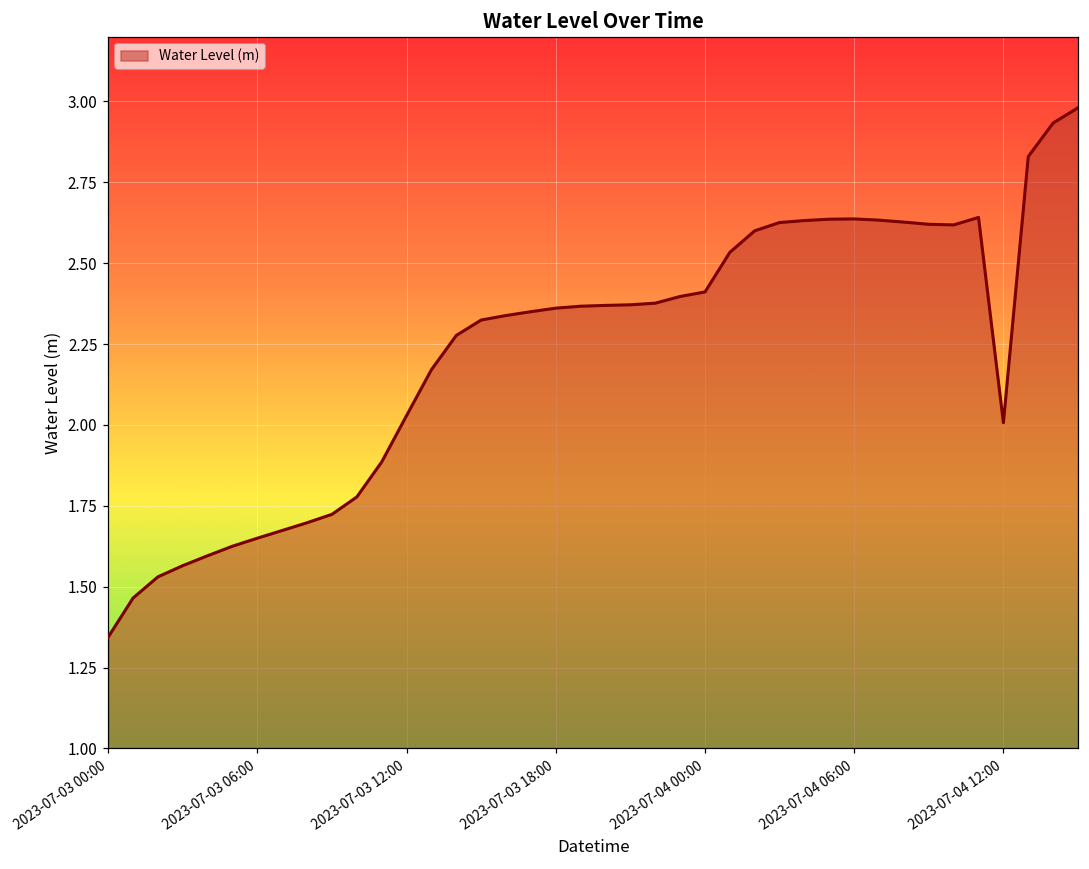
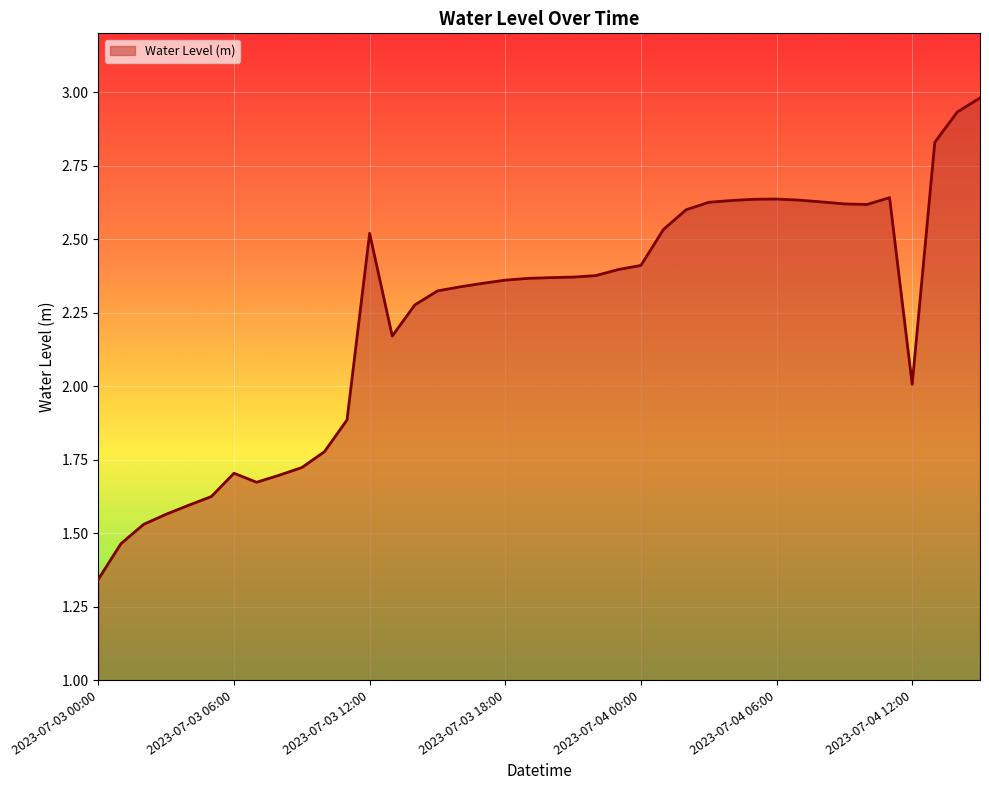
  {
    "2023-07-03 00:00": 1.34,
-   "2023-07-03 06:00": 1.65,
-   "2023-07-03 12:00": 2.03,
+   "2023-07-03 06:00": 1.70,
+   "2023-07-03 12:00": 2.52,
    "2023-07-03 18:00": 2.36,
    "2023-07-04 00:00": 2.41,
    "2023-07-04 06:00": 2.64,
    "2023-07-04 12:00": 2.01
  }
